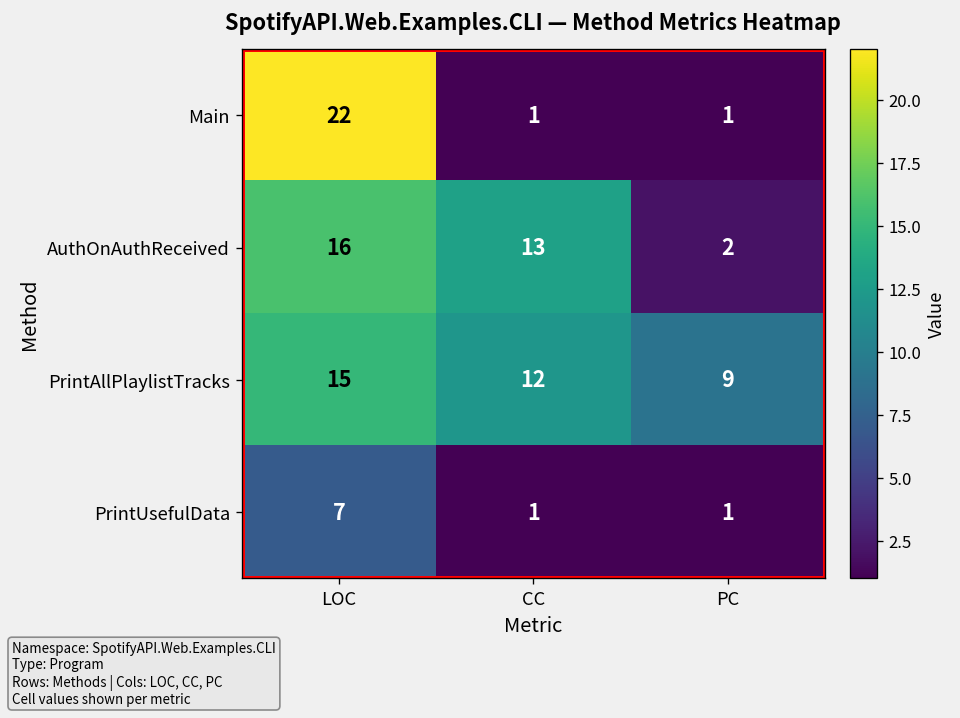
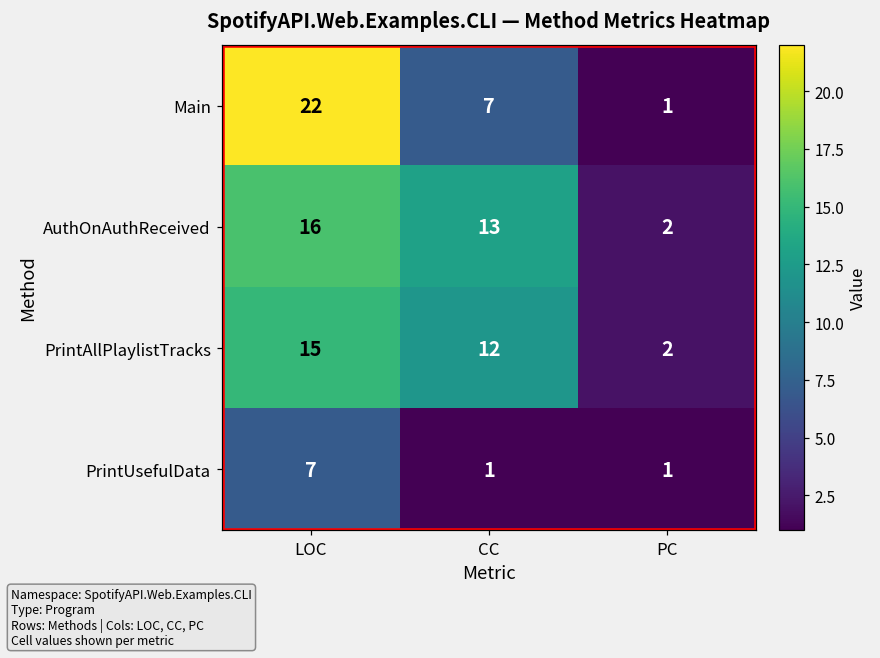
  {
    "Main": {
      "LOC": 22,
-     "CC": 1,
+     "CC": 7,
      "PC": 1
    },
    "AuthOnAuthReceived": {
      "LOC": 16,
      "CC": 13,
      "PC": 2
    },
    "PrintAllPlaylistTracks": {
      "LOC": 15,
      "CC": 12,
-     "PC": 9
+     "PC": 2
    },
    "PrintUsefulData": {
      "LOC": 7,
      "CC": 1,
      "PC": 1
    }
  }
